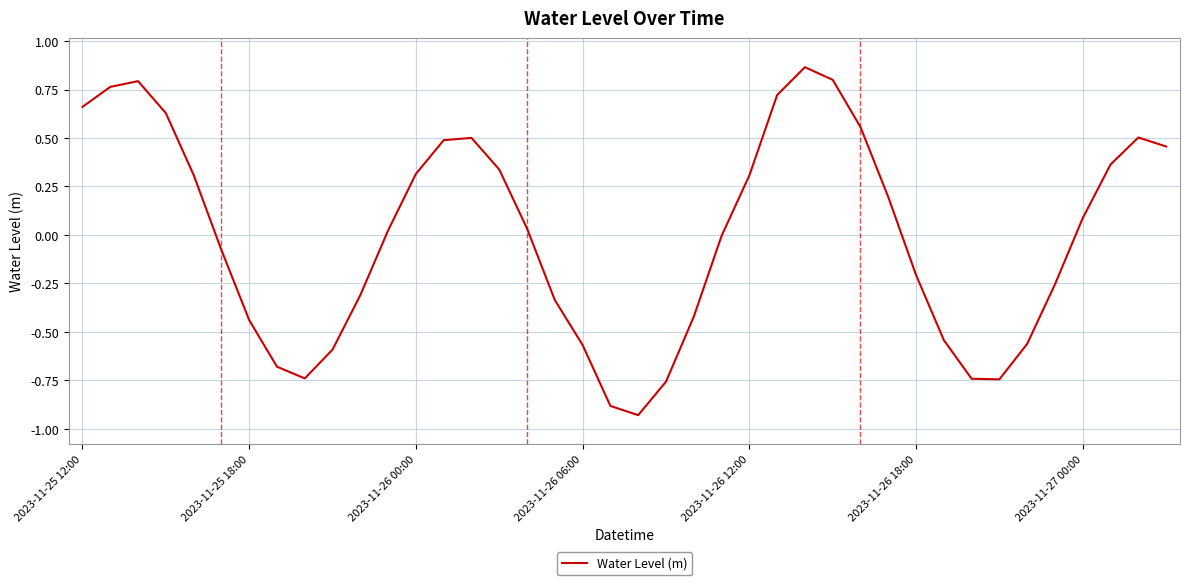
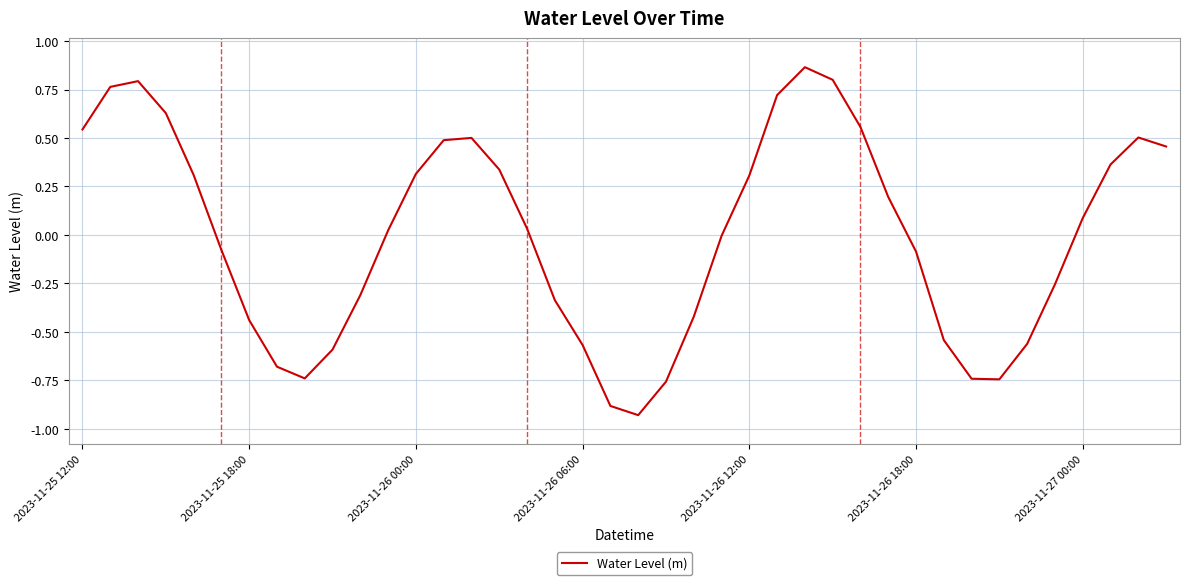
  {
-   "2023-11-25 12:00": 0.66,
+   "2023-11-25 12:00": 0.54,
    "2023-11-25 18:00": -0.44,
    "2023-11-26 00:00": 0.32,
    "2023-11-26 06:00": -0.57,
    "2023-11-26 12:00": 0.31,
-   "2023-11-26 18:00": -0.21,
+   "2023-11-26 18:00": -0.09,
    "2023-11-27 00:00": 0.09
  }
